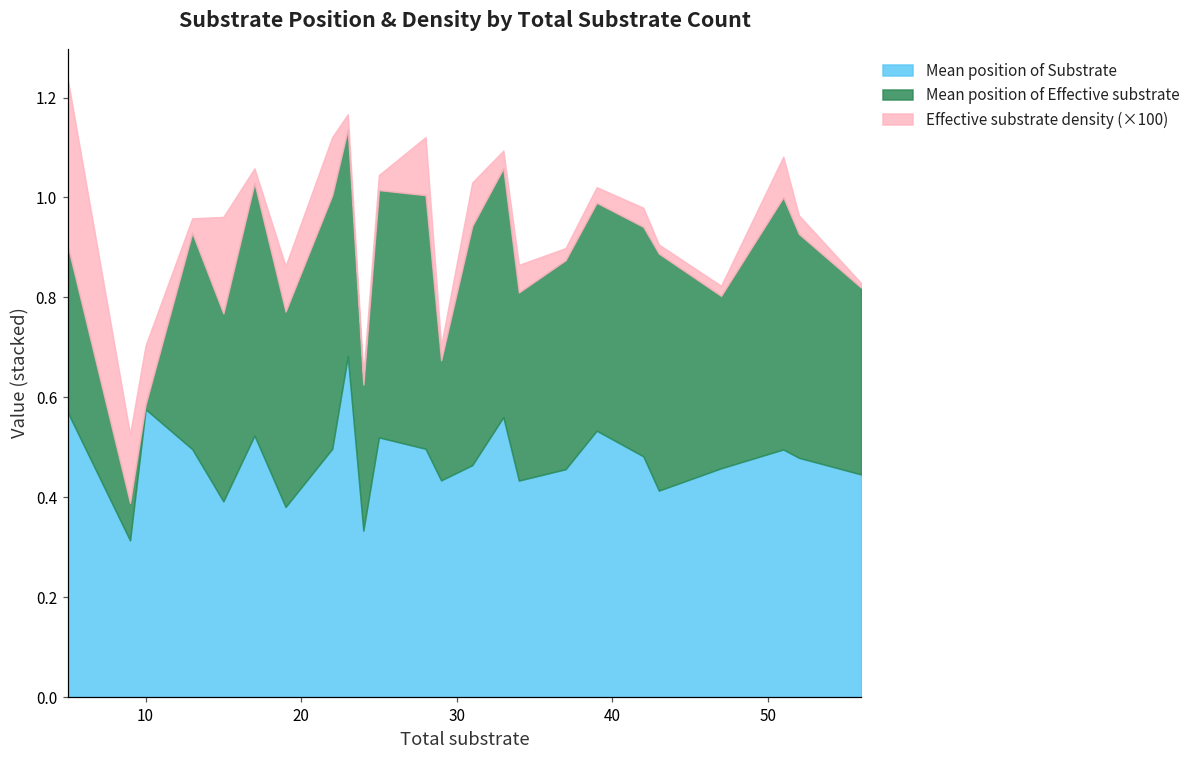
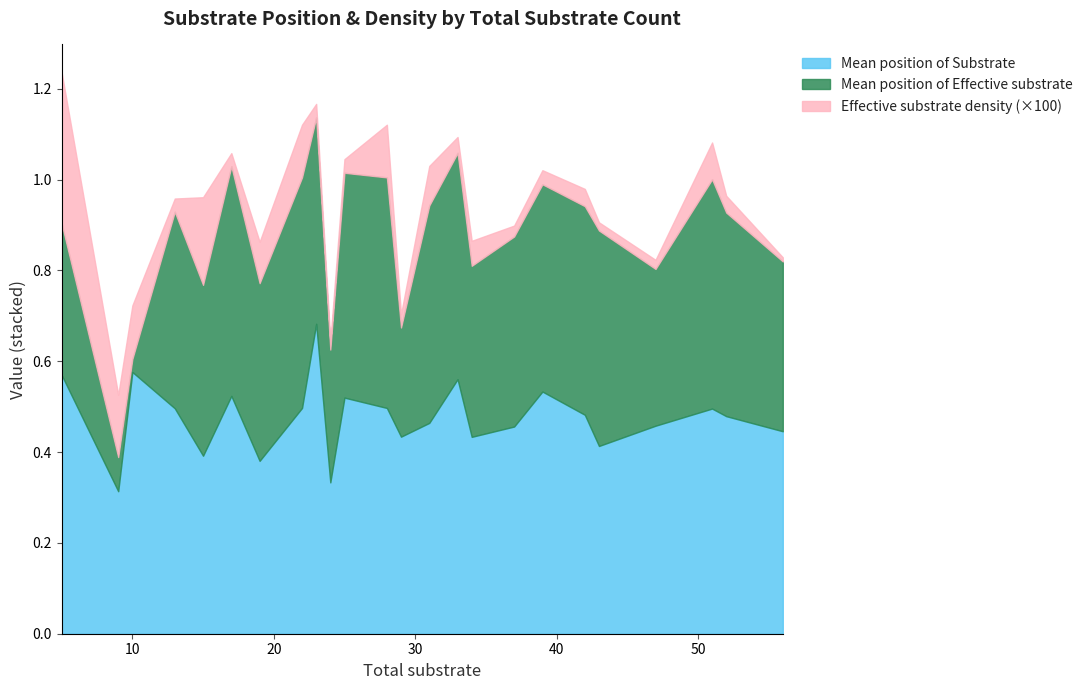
  {
    "Mean position of Substrate": {
      "10": 0.58
    },
    "Mean position of Effective substrate": {
-     "10": 0.01
+     "10": 0.03
    },
    "Effective substrate density (×100)": {
      "10": 0.12
    }
  }
